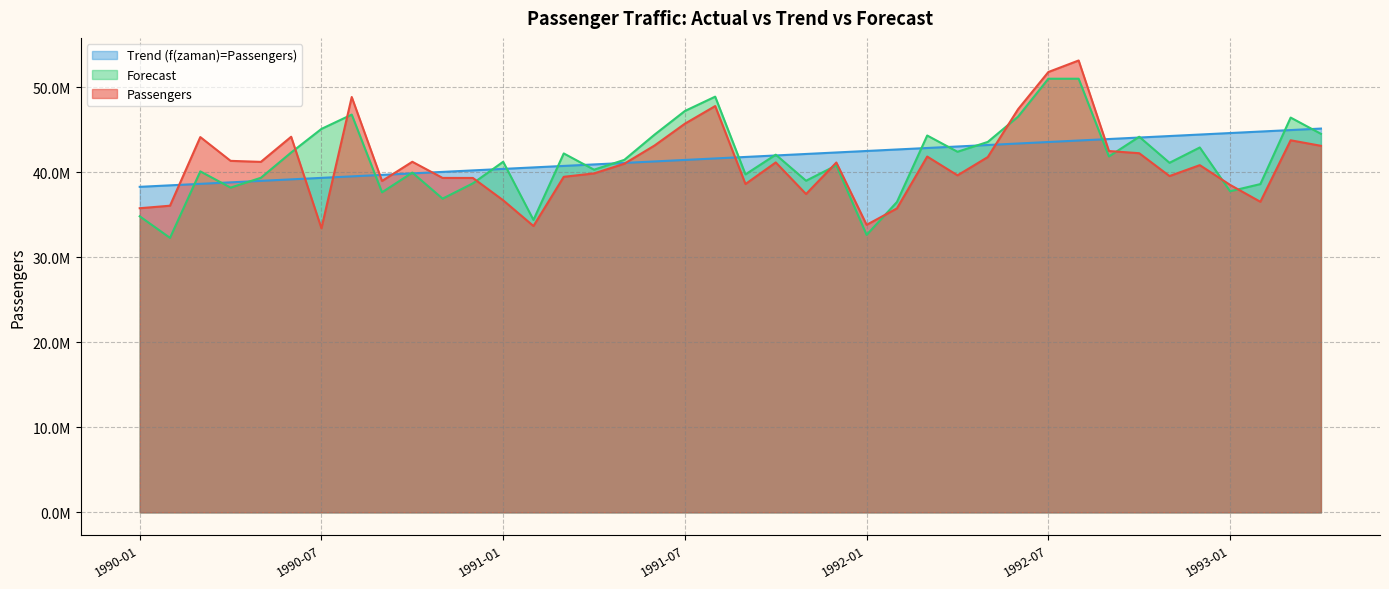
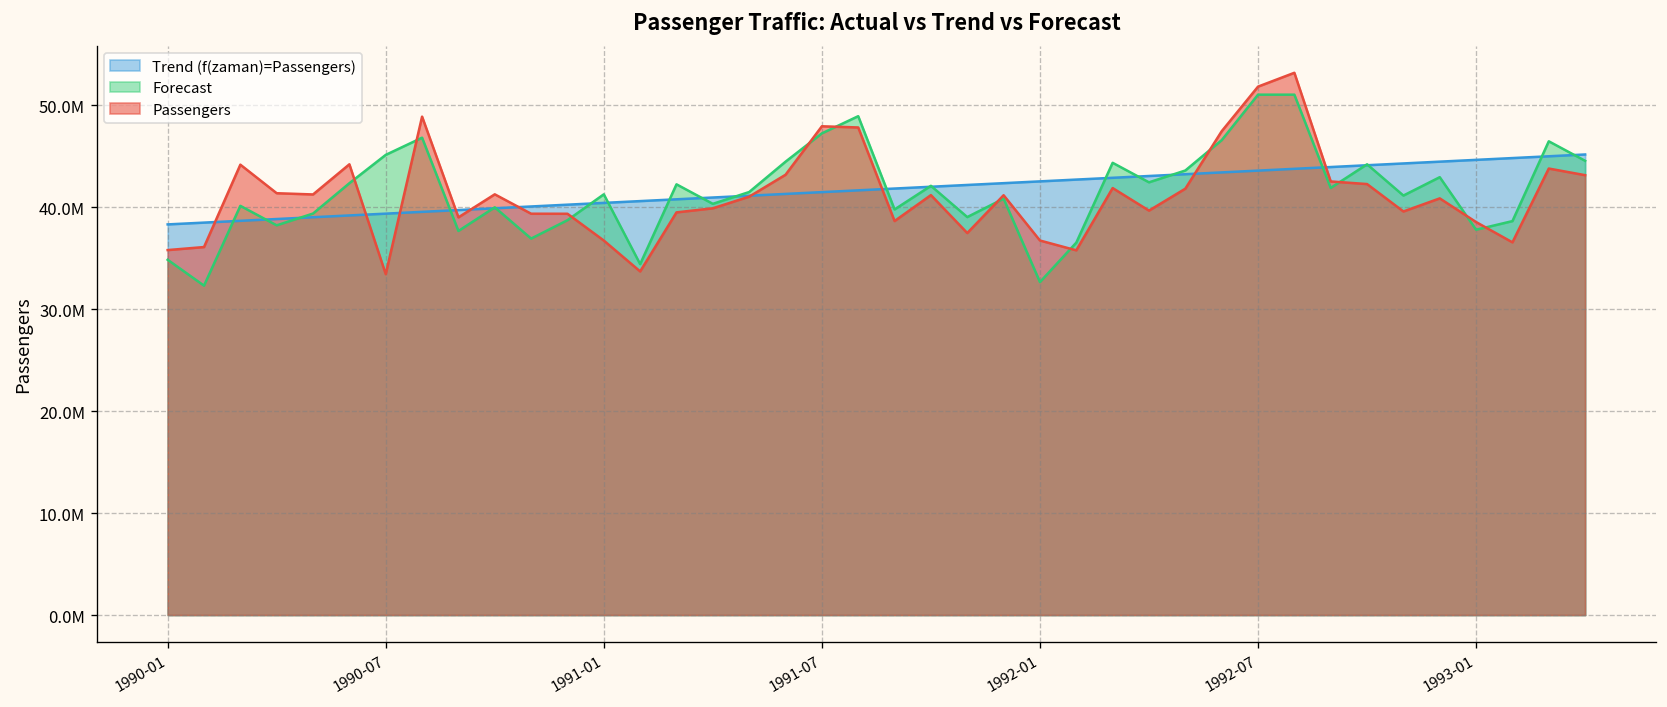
  {
    "Trend (f(zaman)=Passengers)": {
      "1990-01": 38000000,
      "1990-07": 39000000,
      "1991-01": 40000000,
      "1991-07": 41000000,
      "1992-01": 43000000,
      "1992-07": 44000000,
      "1993-01": 45000000
    },
    "Forecast": {
      "1990-01": 35000000,
      "1990-07": 45000000,
      "1991-01": 41000000,
      "1991-07": 47000000,
      "1992-01": 33000000,
      "1992-07": 51000000,
      "1993-01": 38000000
    },
    "Passengers": {
      "1990-01": 36000000,
      "1990-07": 33000000,
      "1991-01": 37000000,
-     "1991-07": 46000000,
-     "1992-01": 34000000,
+     "1991-07": 48000000,
+     "1992-01": 37000000,
      "1992-07": 52000000,
      "1993-01": 39000000
    }
  }
